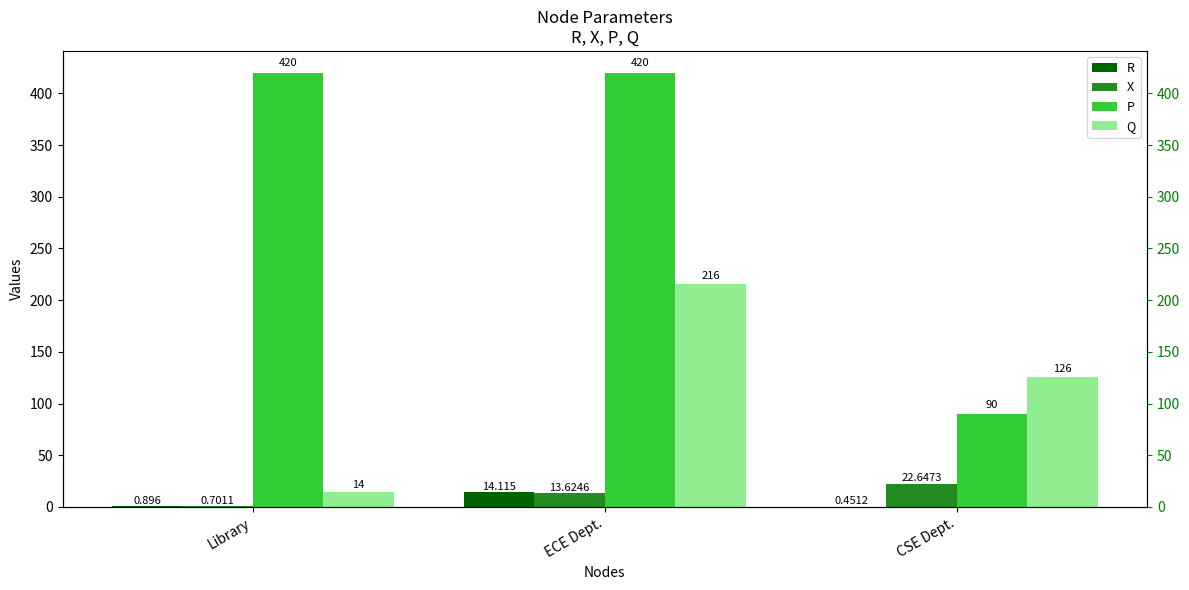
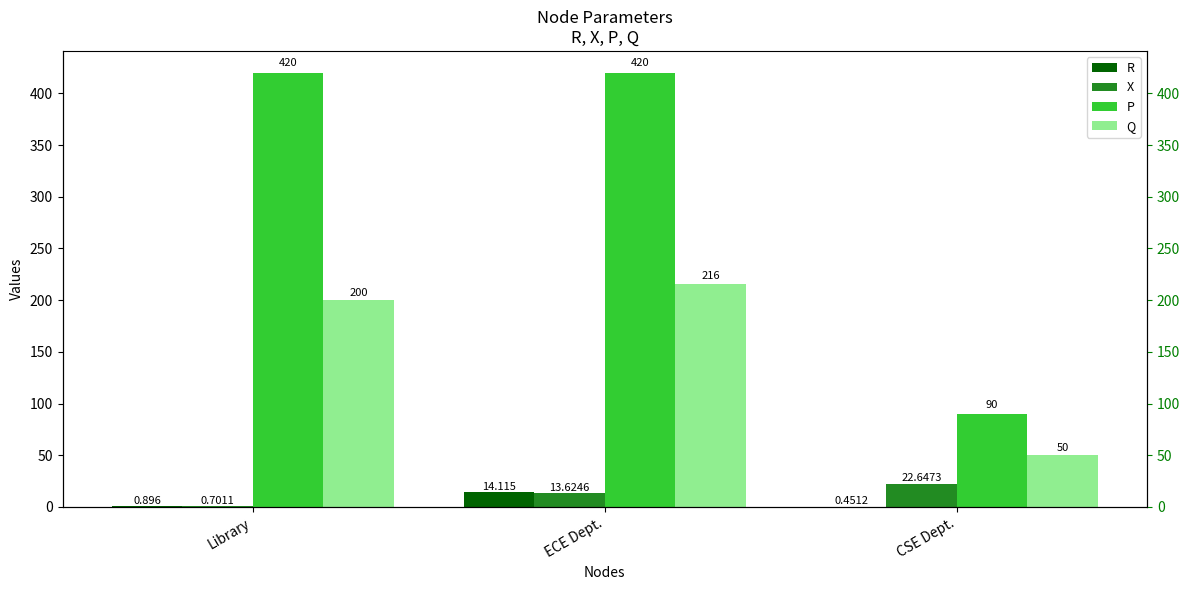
  {
    "R": {
      "Library": 0.896,
      "ECE Dept.": 14.115,
      "CSE Dept.": 0.4512
    },
    "X": {
      "Library": 0.7011,
      "ECE Dept.": 13.6246,
      "CSE Dept.": 22.6473
    },
    "P": {
      "Library": 420,
      "ECE Dept.": 420,
      "CSE Dept.": 90
    },
    "Q": {
-     "Library": 14,
+     "Library": 200,
      "ECE Dept.": 216,
-     "CSE Dept.": 126
+     "CSE Dept.": 50
    }
  }
